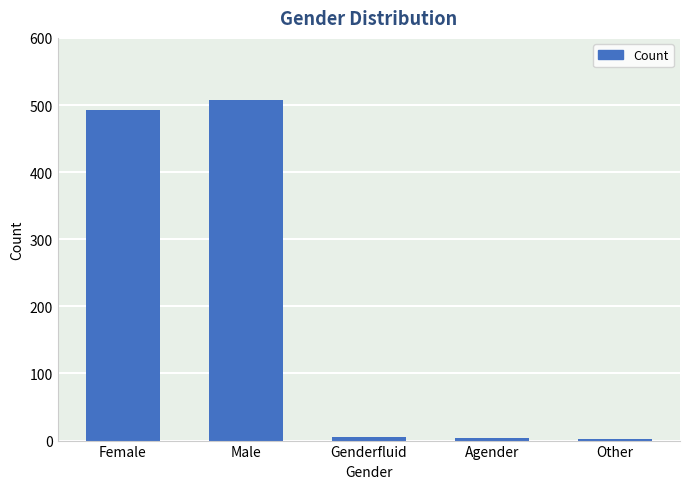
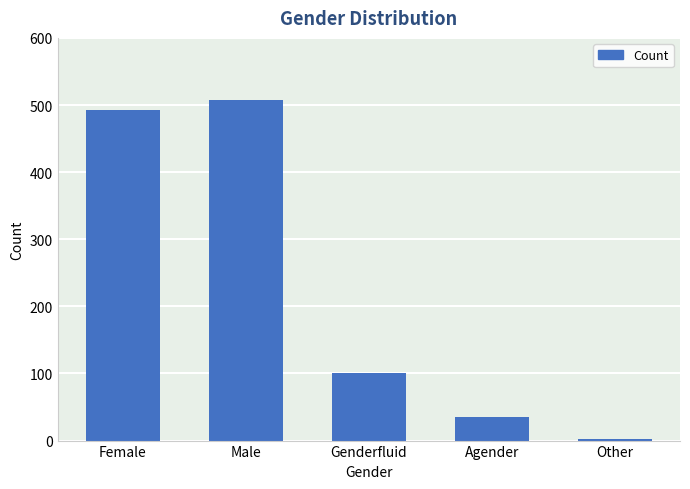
  {
    "Female": 490,
    "Male": 510,
-   "Genderfluid": 10,
-   "Agender": 0
+   "Genderfluid": 100,
+   "Agender": 40
  }
